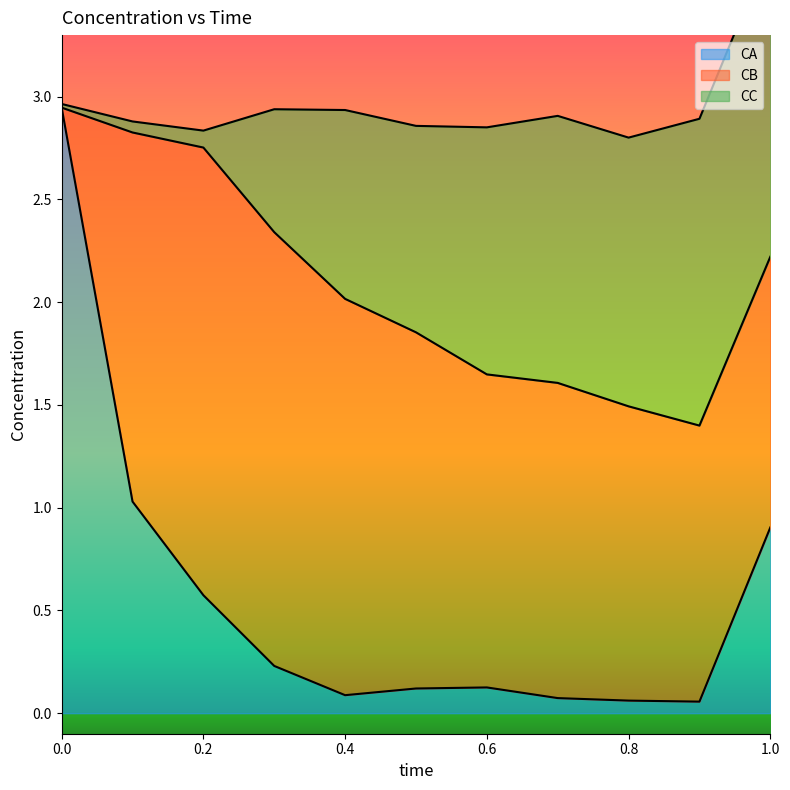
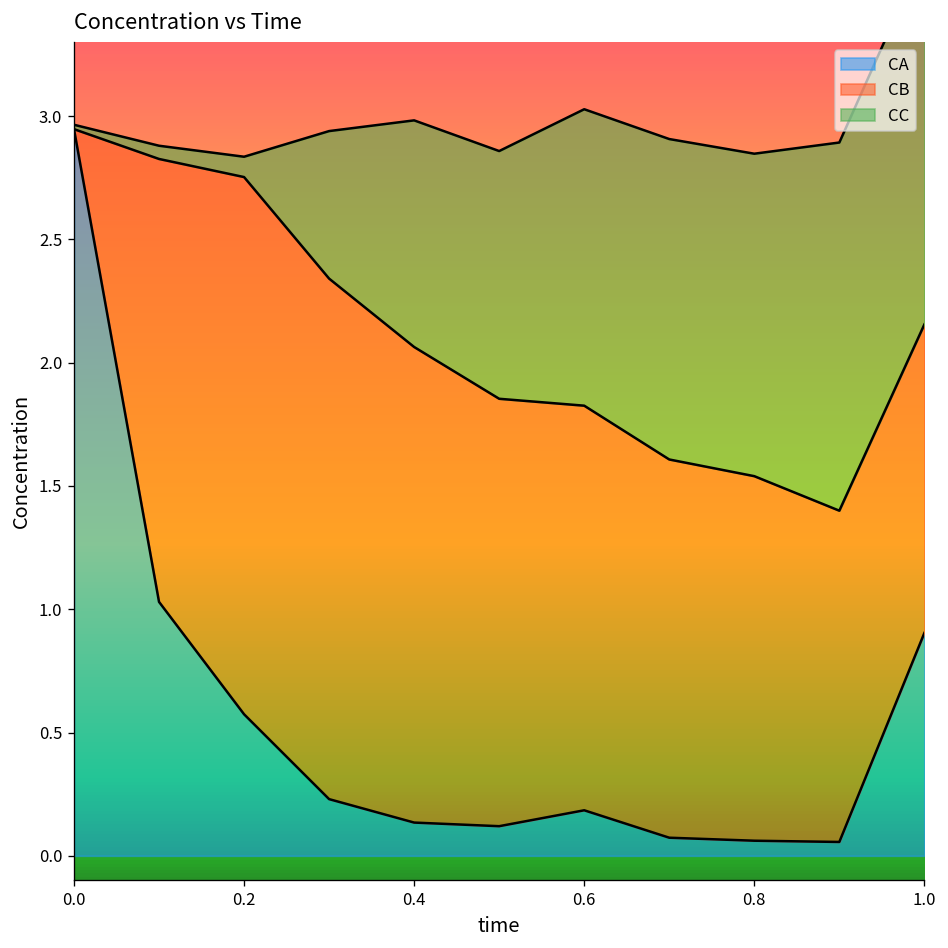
  {
    "CA": {
      "0.2": 0.57,
-     "0.4": 0.09,
-     "0.6": 0.13,
+     "0.4": 0.13,
+     "0.6": 0.18,
      "0.8": 0.06,
      "1.0": 0.90
    },
    "CB": {
      "0.2": 2.18,
      "0.4": 1.93,
-     "0.6": 1.52,
-     "0.8": 1.43,
-     "1.0": 1.32
+     "0.6": 1.64,
+     "0.8": 1.48,
+     "1.0": 1.25
    },
    "CC": {
      "0.0": 0.02,
      "0.2": 0.08,
      "0.4": 0.92,
      "0.6": 1.20,
      "0.8": 1.31
    }
  }
